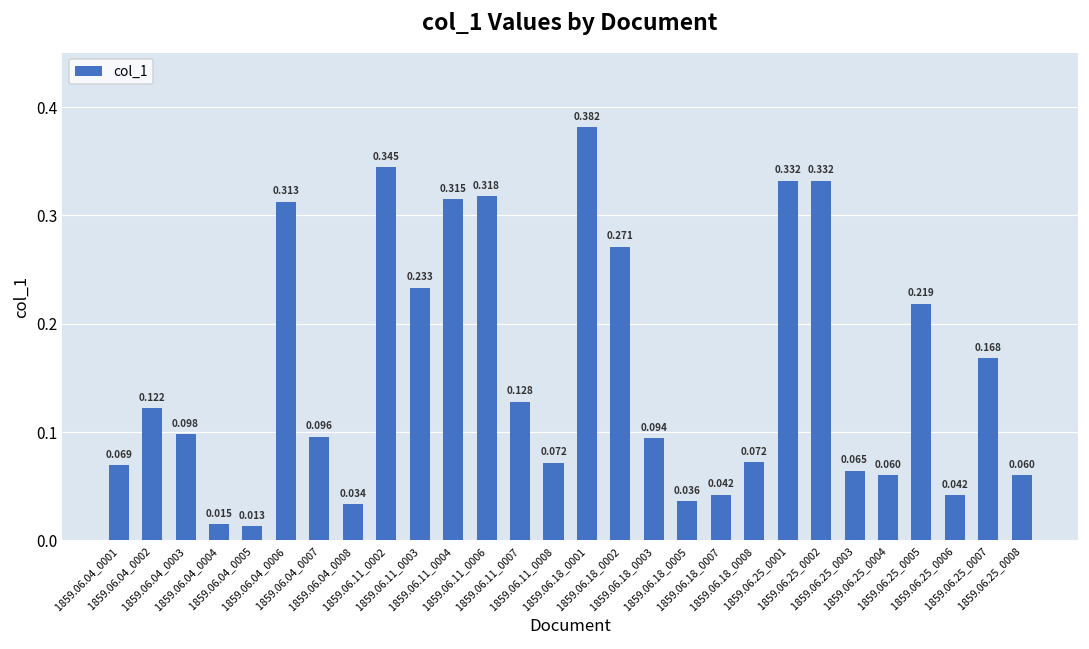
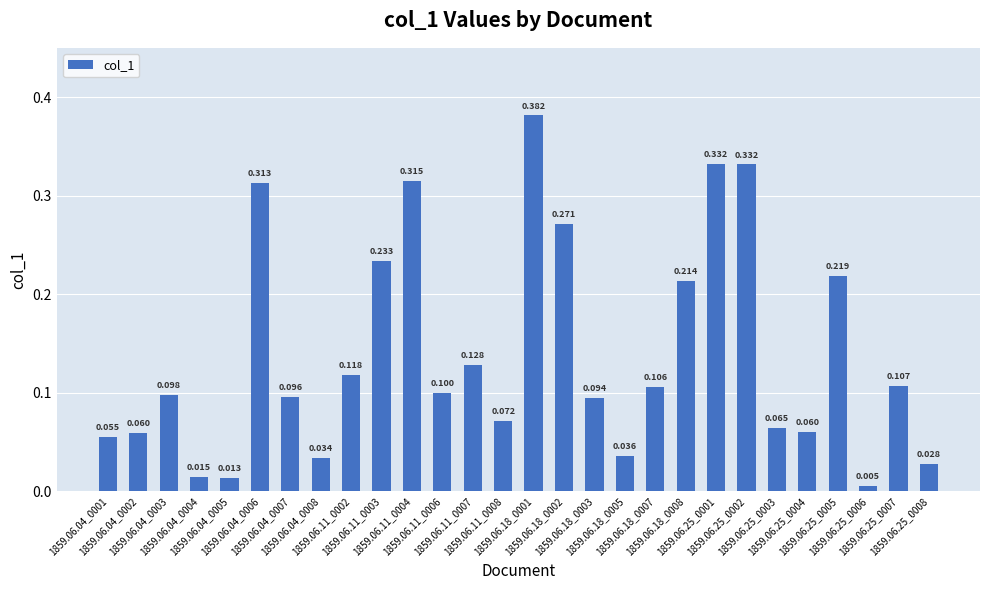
  {
-   "1859.06.04_0001": 0.069,
-   "1859.06.04_0002": 0.122,
+   "1859.06.04_0001": 0.055,
+   "1859.06.04_0002": 0.060,
    "1859.06.04_0003": 0.098,
    "1859.06.04_0004": 0.015,
    "1859.06.04_0005": 0.013,
    "1859.06.04_0006": 0.313,
    "1859.06.04_0007": 0.096,
    "1859.06.04_0008": 0.034,
-   "1859.06.11_0002": 0.345,
+   "1859.06.11_0002": 0.118,
    "1859.06.11_0003": 0.233,
    "1859.06.11_0004": 0.315,
-   "1859.06.11_0006": 0.318,
+   "1859.06.11_0006": 0.100,
    "1859.06.11_0007": 0.128,
    "1859.06.11_0008": 0.072,
    "1859.06.18_0001": 0.382,
    "1859.06.18_0002": 0.271,
    "1859.06.18_0003": 0.094,
    "1859.06.18_0005": 0.036,
-   "1859.06.18_0007": 0.042,
-   "1859.06.18_0008": 0.072,
+   "1859.06.18_0007": 0.106,
+   "1859.06.18_0008": 0.214,
    "1859.06.25_0001": 0.332,
    "1859.06.25_0002": 0.332,
    "1859.06.25_0003": 0.065,
    "1859.06.25_0004": 0.060,
    "1859.06.25_0005": 0.219,
-   "1859.06.25_0006": 0.042,
-   "1859.06.25_0007": 0.168,
-   "1859.06.25_0008": 0.060
+   "1859.06.25_0006": 0.005,
+   "1859.06.25_0007": 0.107,
+   "1859.06.25_0008": 0.028
  }
